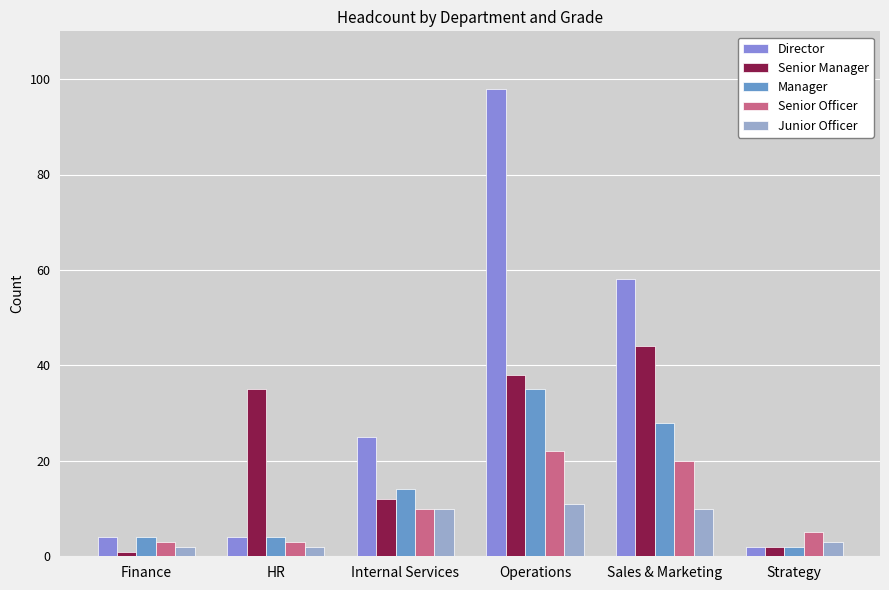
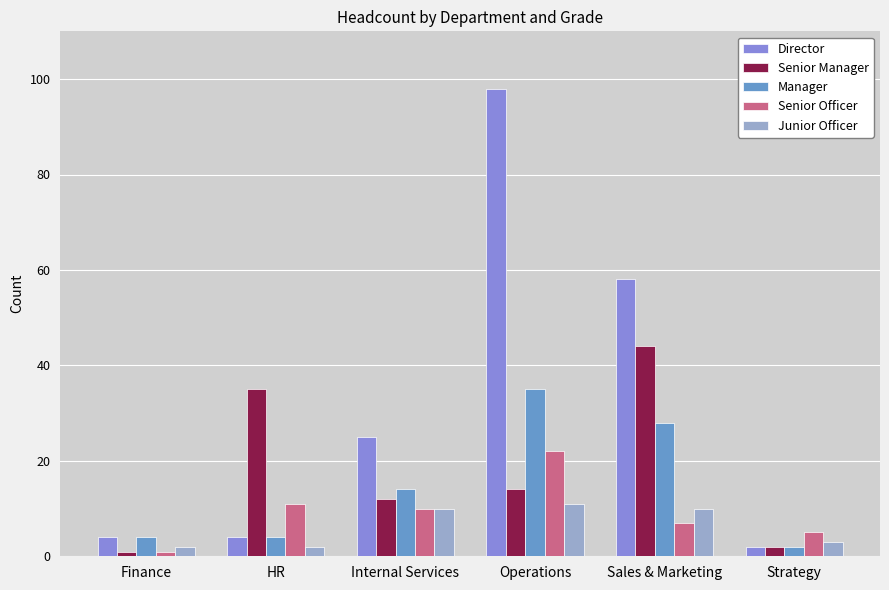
  {
    "Senior Manager": {
      "Finance": 1,
      "HR": 35,
      "Internal Services": 12,
-     "Operations": 38,
+     "Operations": 14,
      "Sales & Marketing": 44,
      "Strategy": 2
    },
    "Senior Officer": {
-     "Finance": 3,
-     "HR": 3,
+     "Finance": 1,
+     "HR": 11,
      "Internal Services": 10,
      "Operations": 22,
-     "Sales & Marketing": 20,
+     "Sales & Marketing": 7,
      "Strategy": 5
    }
  }
